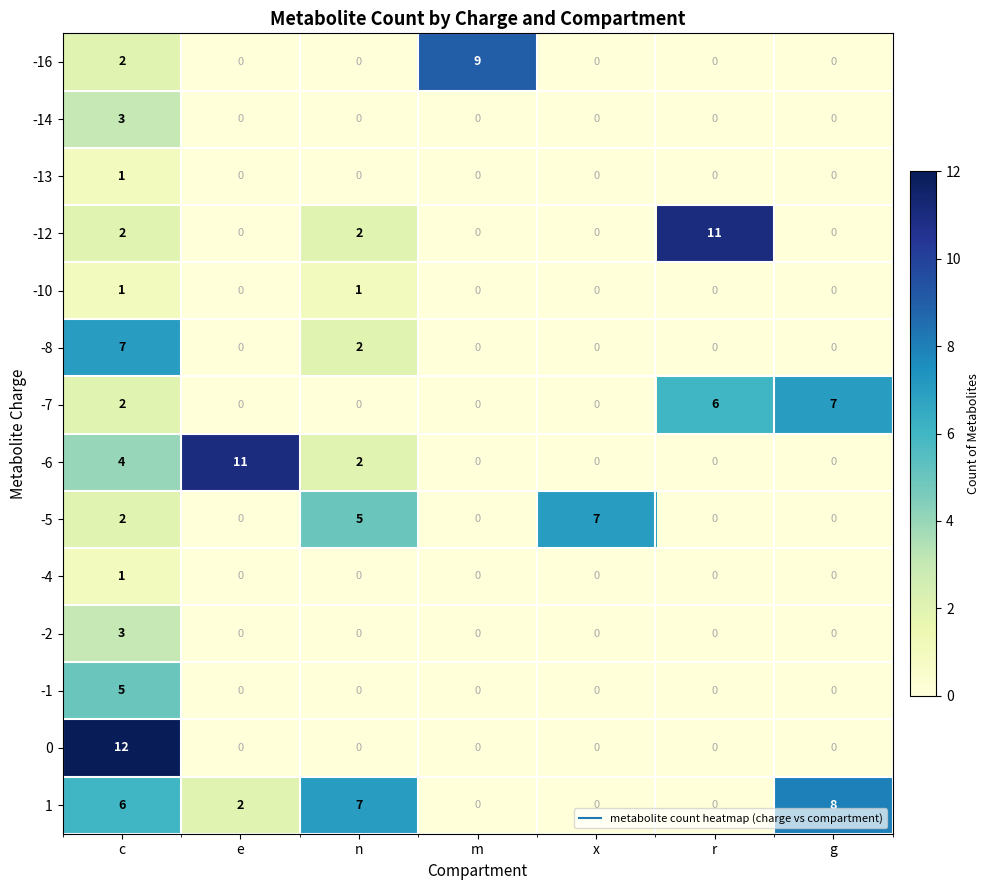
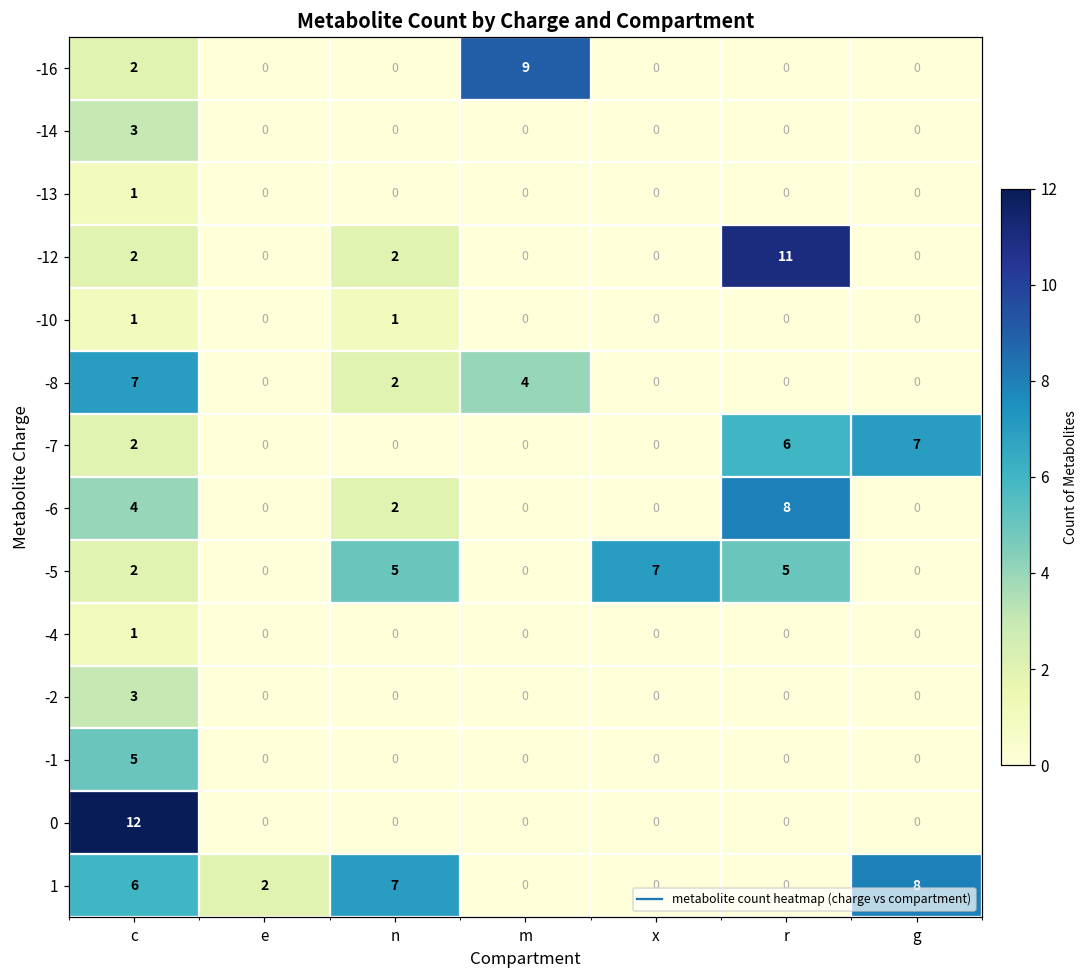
  {
    "-16": {
      "c": 2,
      "e": 0,
      "n": 0,
      "m": 9,
      "x": 0,
      "r": 0,
      "g": 0
    },
    "-14": {
      "c": 3,
      "e": 0,
      "n": 0,
      "m": 0,
      "x": 0,
      "r": 0,
      "g": 0
    },
    "-13": {
      "c": 1,
      "e": 0,
      "n": 0,
      "m": 0,
      "x": 0,
      "r": 0,
      "g": 0
    },
    "-12": {
      "c": 2,
      "e": 0,
      "n": 2,
      "m": 0,
      "x": 0,
      "r": 11,
      "g": 0
    },
    "-10": {
      "c": 1,
      "e": 0,
      "n": 1,
      "m": 0,
      "x": 0,
      "r": 0,
      "g": 0
    },
    "-8": {
      "c": 7,
      "e": 0,
      "n": 2,
-     "m": 0,
+     "m": 4,
      "x": 0,
      "r": 0,
      "g": 0
    },
    "-7": {
      "c": 2,
      "e": 0,
      "n": 0,
      "m": 0,
      "x": 0,
      "r": 6,
      "g": 7
    },
    "-6": {
      "c": 4,
-     "e": 11,
+     "e": 0,
      "n": 2,
      "m": 0,
      "x": 0,
-     "r": 0,
+     "r": 8,
      "g": 0
    },
    "-5": {
      "c": 2,
      "e": 0,
      "n": 5,
      "m": 0,
      "x": 7,
-     "r": 0,
+     "r": 5,
      "g": 0
    },
    "-4": {
      "c": 1,
      "e": 0,
      "n": 0,
      "m": 0,
      "x": 0,
      "r": 0,
      "g": 0
    },
    "-2": {
      "c": 3,
      "e": 0,
      "n": 0,
      "m": 0,
      "x": 0,
      "r": 0,
      "g": 0
    },
    "-1": {
      "c": 5,
      "e": 0,
      "n": 0,
      "m": 0,
      "x": 0,
      "r": 0,
      "g": 0
    },
    "0": {
      "c": 12,
      "e": 0,
      "n": 0,
      "m": 0,
      "x": 0,
      "r": 0,
      "g": 0
    },
    "1": {
      "c": 6,
      "e": 2,
      "n": 7,
      "m": 0
    }
  }
